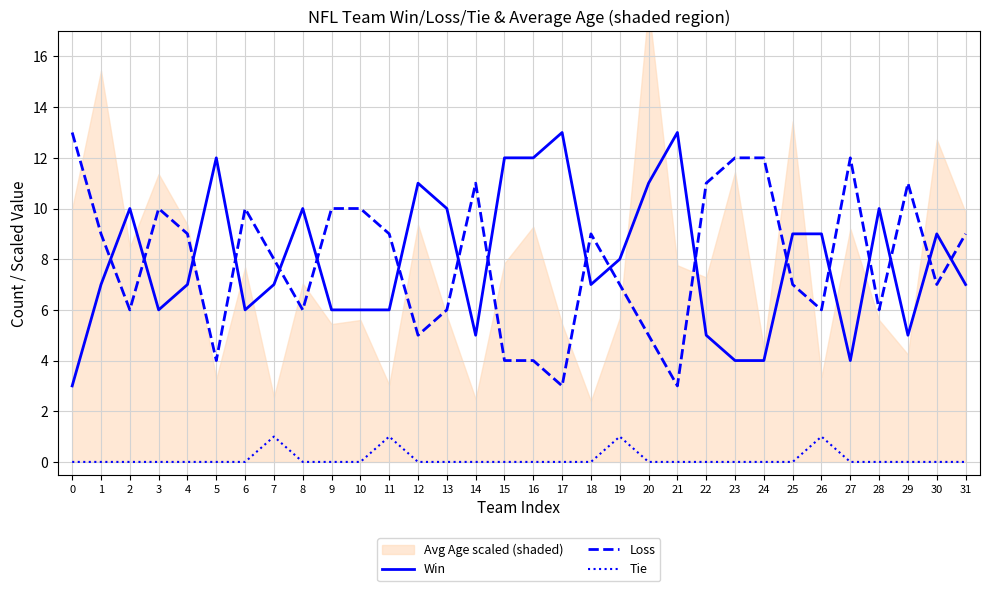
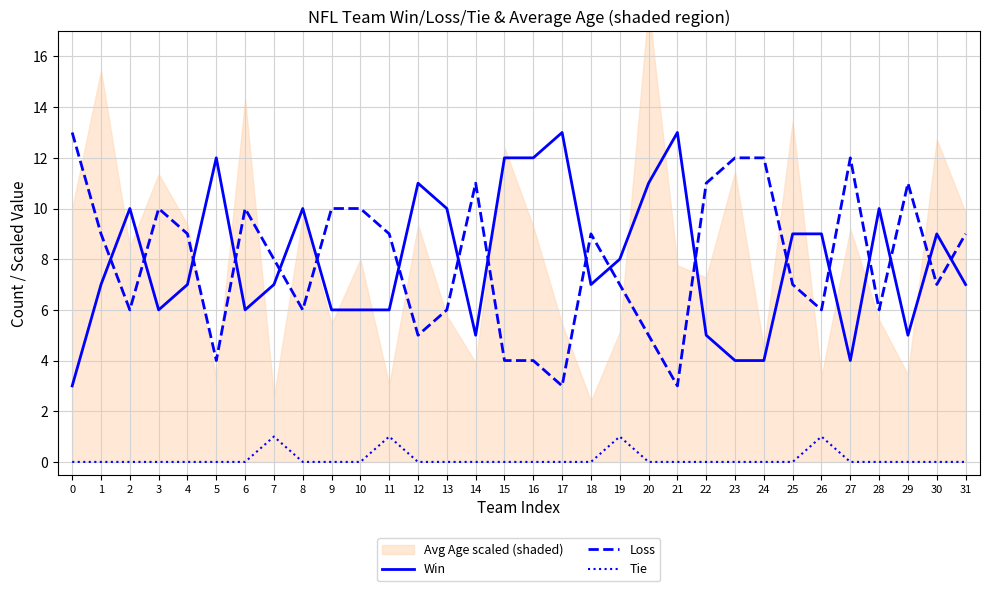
  {
    "Avg Age scaled (shaded)": {
      "0": 10.0,
      "1": 15.4,
      "2": 8.5,
      "3": 11.4,
      "4": 9.4,
      "5": 3.3,
-     "6": 7.7,
+     "6": 14.3,
      "7": 2.6,
-     "8": 7.0,
+     "8": 9.7,
      "9": 5.4,
-     "10": 5.6,
+     "10": 8.0,
      "11": 3.0,
      "12": 9.4,
      "13": 5.8,
-     "14": 2.5,
-     "15": 7.8,
+     "14": 3.9,
+     "15": 12.4,
      "16": 9.3,
      "17": 5.4,
      "18": 2.4,
-     "19": 5.7,
+     "19": 5.1,
      "21": 7.8,
      "22": 7.3,
      "23": 11.4,
      "24": 4.5,
      "25": 13.4,
      "26": 3.4,
      "27": 9.2,
      "28": 5.6,
-     "29": 4.2,
+     "29": 3.4,
      "30": 12.7,
      "31": 9.8
    }
  }
